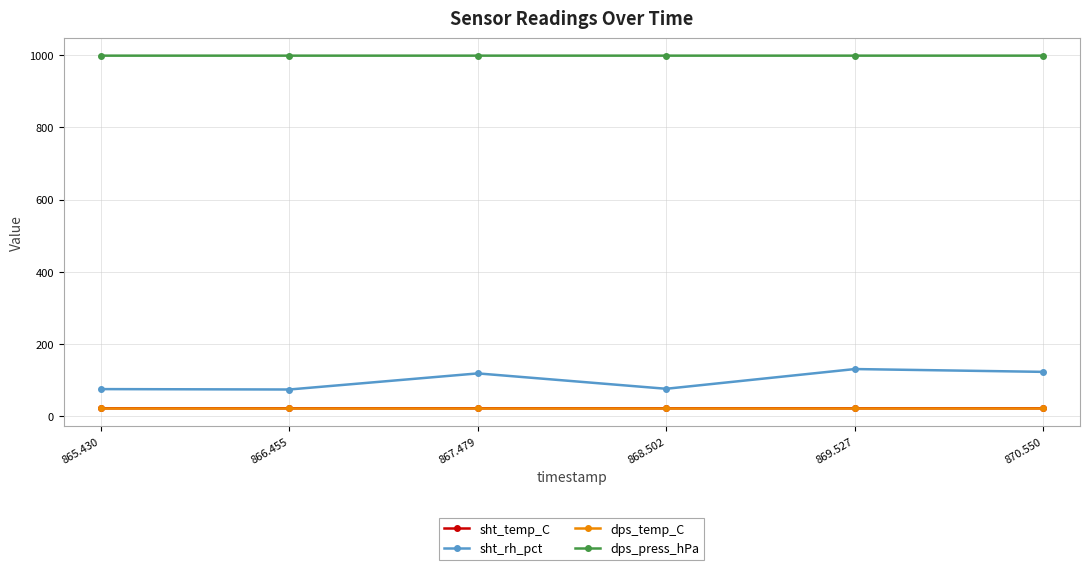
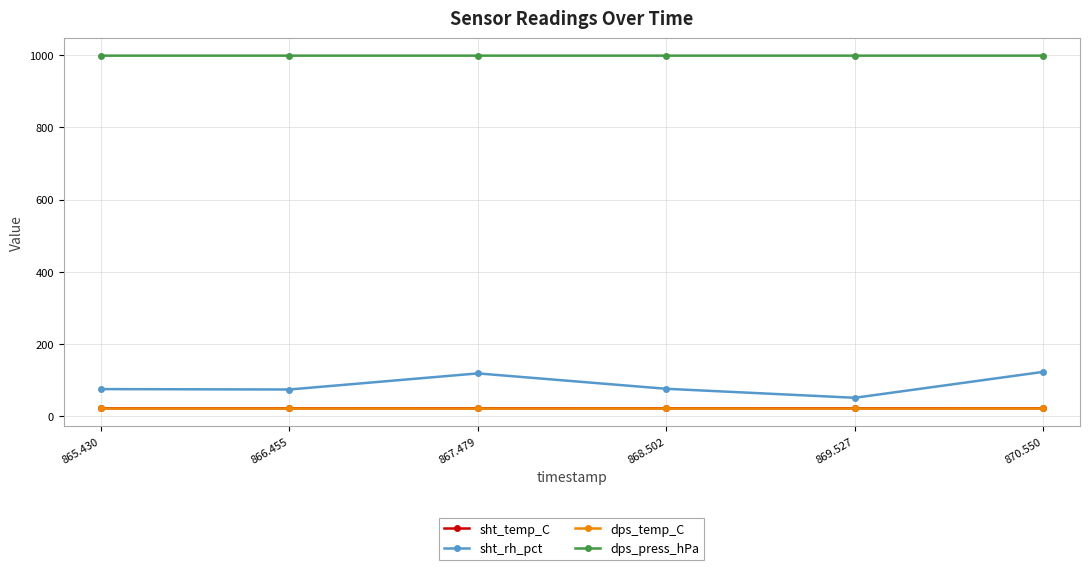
  {
    "dps_temp_C": {
      "865.430": 20,
      "866.455": 20,
      "867.479": 20,
      "868.502": 20,
      "869.527": 20,
      "870.550": 20
    },
    "sht_rh_pct": {
      "865.430": 80,
      "866.455": 70,
      "867.479": 120,
      "868.502": 80,
-     "869.527": 130,
+     "869.527": 50,
      "870.550": 120
    },
    "dps_press_hPa": {
      "865.430": 1000,
      "866.455": 1000,
      "867.479": 1000,
      "868.502": 1000,
      "869.527": 1000,
      "870.550": 1000
    }
  }
